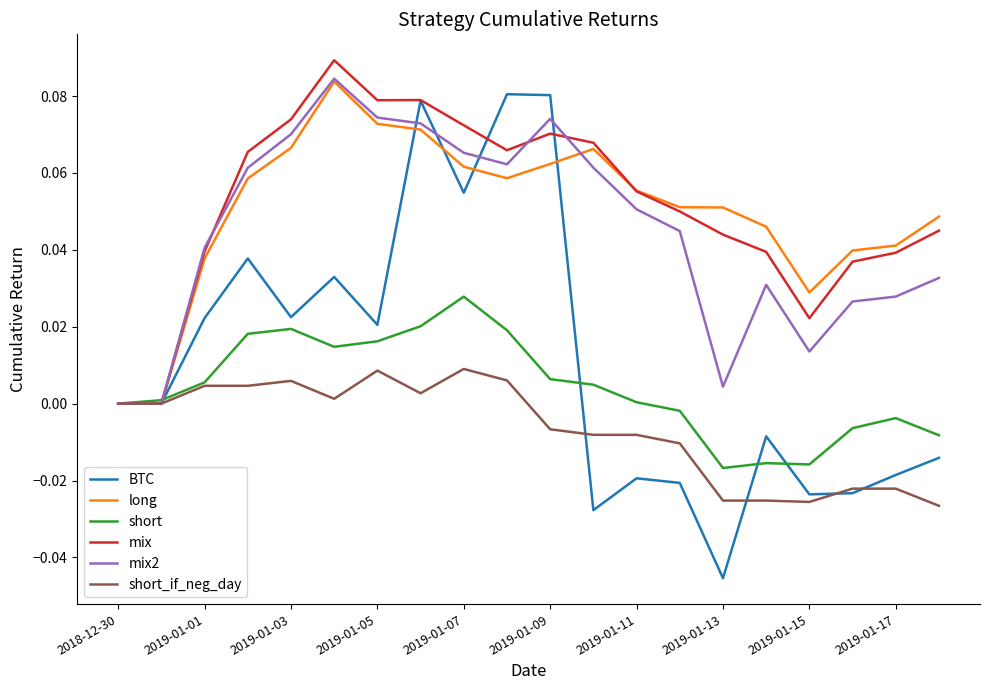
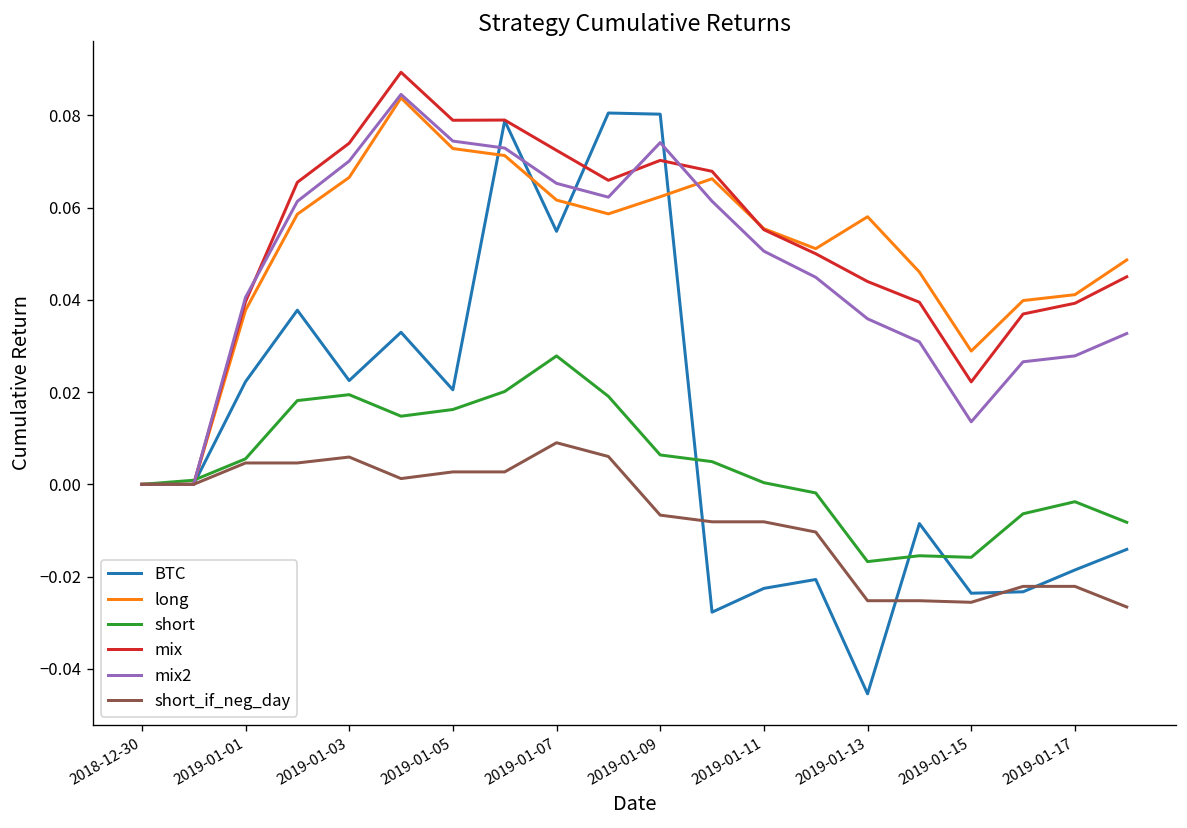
  {
    "BTC": {
      "2019-01-01": 0.022,
      "2019-01-03": 0.022,
      "2019-01-05": 0.020,
      "2019-01-07": 0.055,
      "2019-01-09": 0.080,
-     "2019-01-11": -0.019,
+     "2019-01-11": -0.023,
      "2019-01-13": -0.045,
      "2019-01-15": -0.024,
      "2019-01-17": -0.019
    },
    "long": {
      "2019-01-01": 0.038,
      "2019-01-03": 0.067,
      "2019-01-05": 0.073,
      "2019-01-07": 0.062,
      "2019-01-09": 0.062,
-     "2019-01-13": 0.051,
+     "2019-01-13": 0.058,
      "2019-01-15": 0.029,
      "2019-01-17": 0.041
    },
    "short": {
      "2019-01-01": 0.006,
      "2019-01-03": 0.019,
      "2019-01-05": 0.016,
      "2019-01-07": 0.028,
      "2019-01-09": 0.006,
      "2019-01-11": 0.000,
      "2019-01-13": -0.017,
      "2019-01-15": -0.016,
      "2019-01-17": -0.004
    },
    "mix": {
      "2019-01-01": 0.040,
      "2019-01-03": 0.074,
      "2019-01-05": 0.079,
      "2019-01-07": 0.072,
      "2019-01-09": 0.070,
      "2019-01-13": 0.044,
      "2019-01-15": 0.022,
      "2019-01-17": 0.039
    },
    "mix2": {
      "2019-01-01": 0.041,
      "2019-01-03": 0.070,
      "2019-01-05": 0.074,
      "2019-01-07": 0.065,
      "2019-01-09": 0.074,
      "2019-01-11": 0.051,
-     "2019-01-13": 0.004,
+     "2019-01-13": 0.036,
      "2019-01-15": 0.014,
      "2019-01-17": 0.028
    },
    "short_if_neg_day": {
      "2019-01-01": 0.005,
      "2019-01-03": 0.006,
-     "2019-01-05": 0.009,
+     "2019-01-05": 0.003,
      "2019-01-07": 0.009,
      "2019-01-09": -0.007,
      "2019-01-11": -0.008,
      "2019-01-13": -0.025,
      "2019-01-15": -0.026,
      "2019-01-17": -0.022
    }
  }
